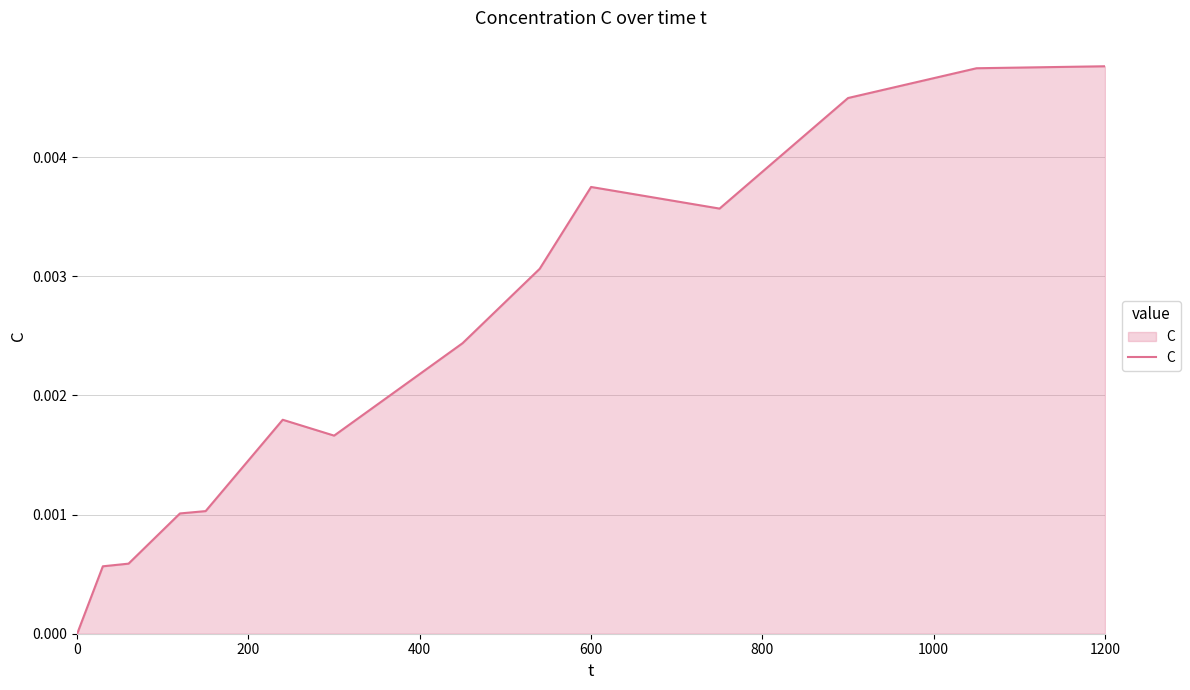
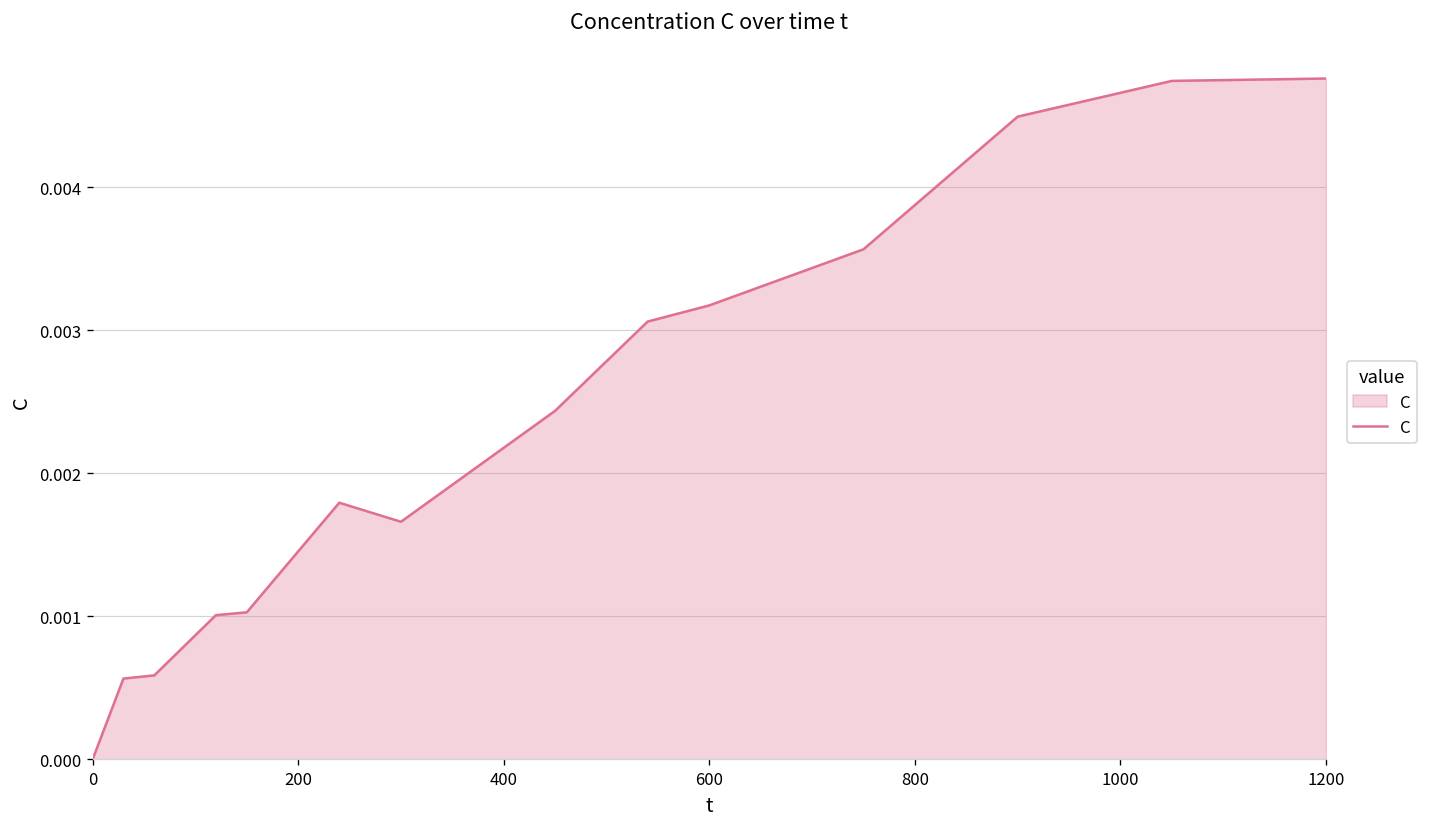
  {
    "0": 0.00000,
-   "600": 0.00375,
+   "600": 0.00318,
    "1200": 0.00476
  }
